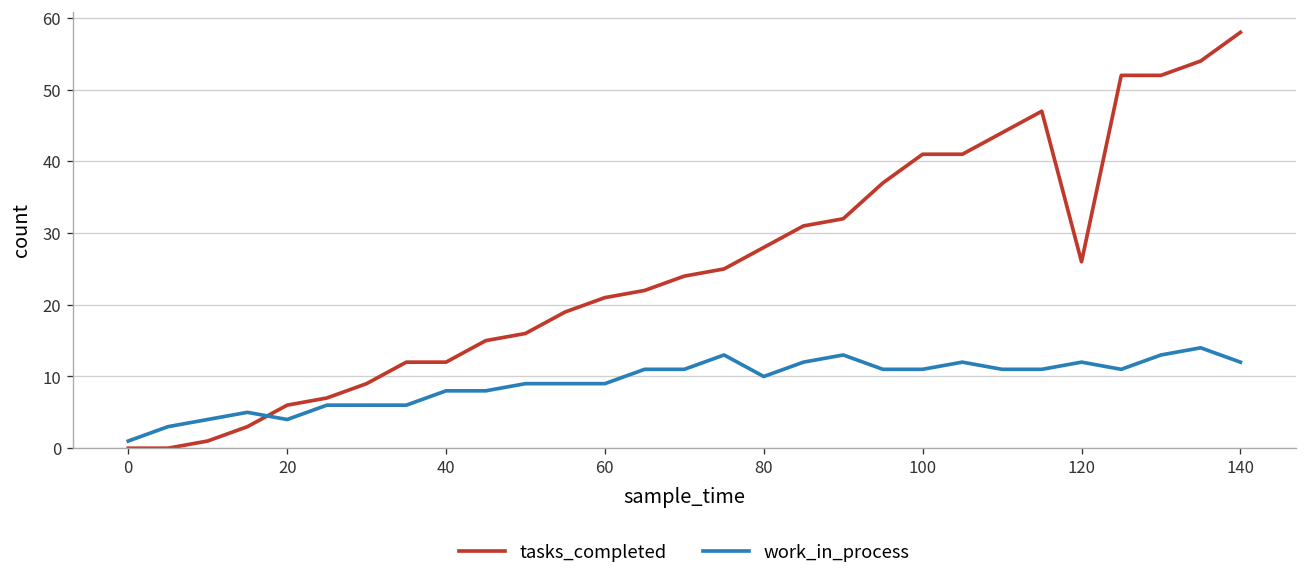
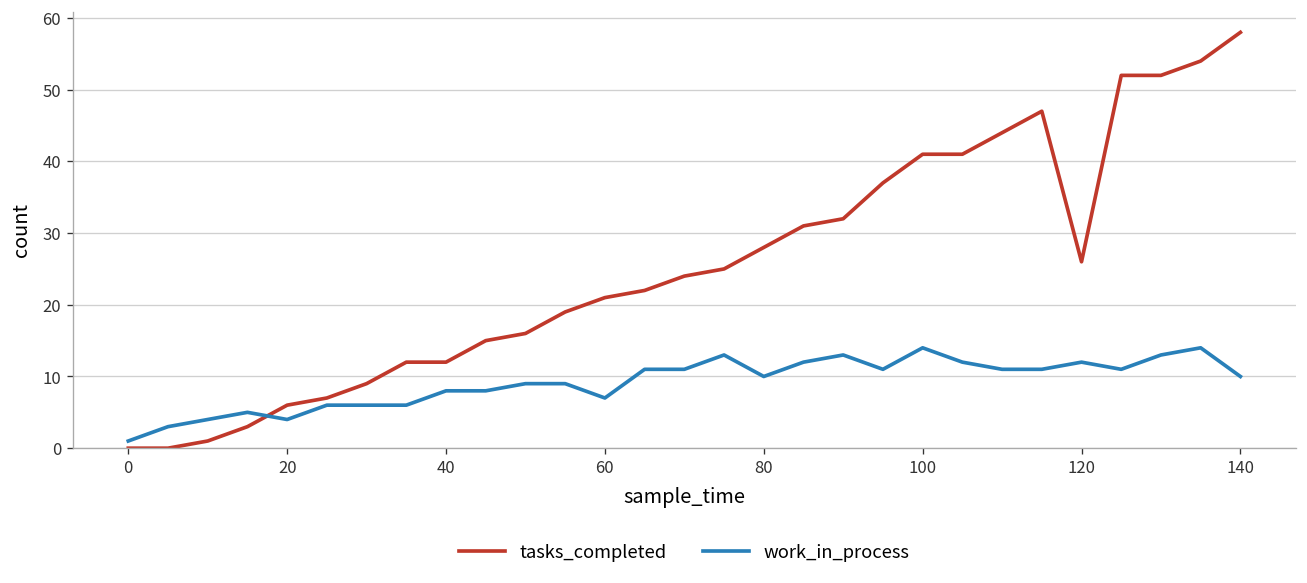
  {
    "tasks_completed": {
      "0": 0,
      "20": 6,
      "40": 12,
      "60": 21,
      "80": 28,
      "100": 41,
      "120": 26,
      "140": 58
    },
    "work_in_process": {
      "0": 1,
      "20": 4,
      "40": 8,
-     "60": 9,
+     "60": 7,
      "80": 10,
-     "100": 11,
+     "100": 14,
      "120": 12,
-     "140": 12
+     "140": 10
    }
  }
